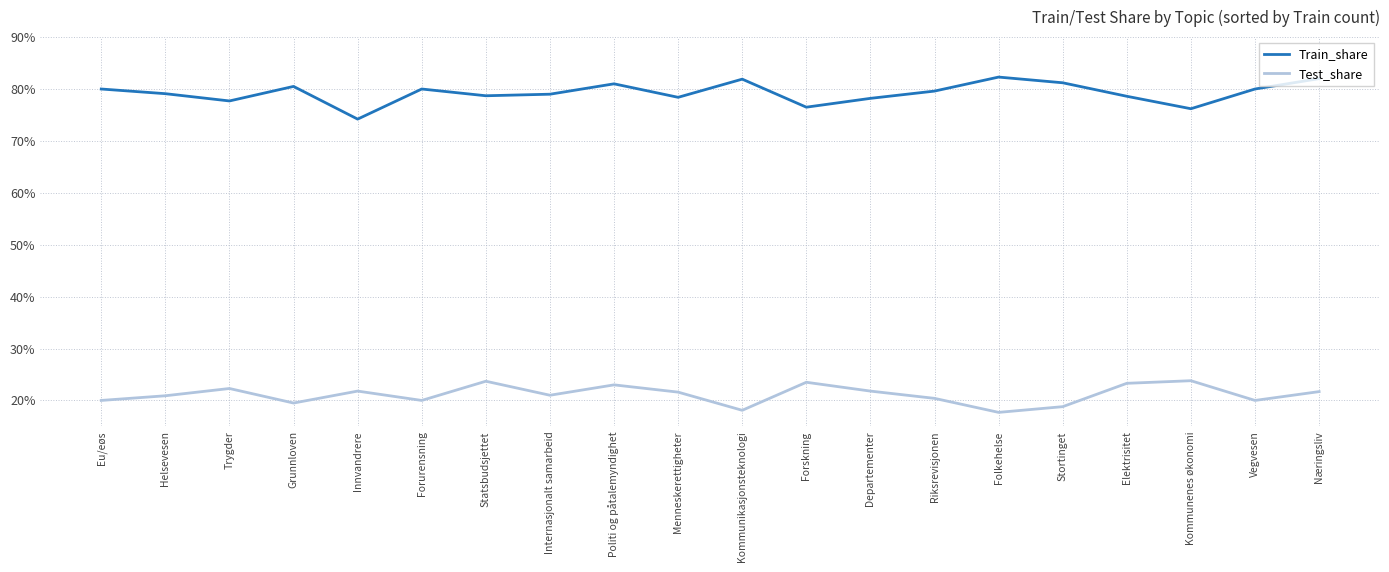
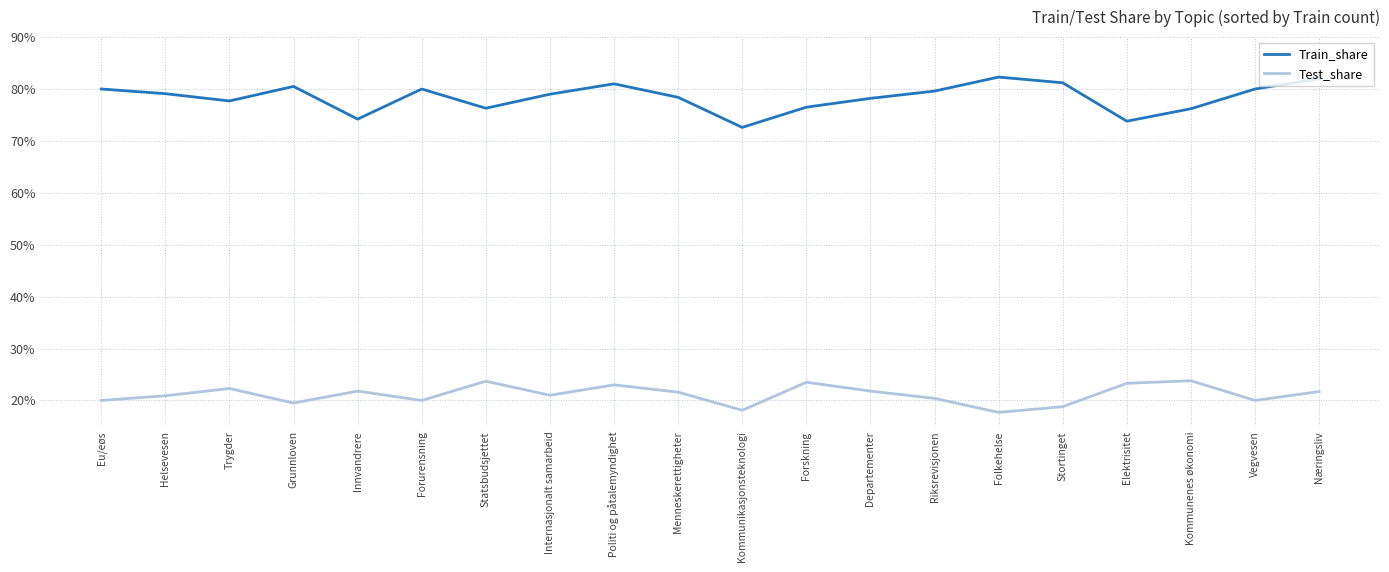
  {
    "Train_share": {
      "Eu/eøs": "80%",
      "Helsevesen": "79%",
      "Trygder": "78%",
      "Grunnloven": "81%",
      "Innvandrere": "74%",
      "Forurensning": "80%",
-     "Statsbudsjettet": "79%",
+     "Statsbudsjettet": "76%",
      "Internasjonalt samarbeid": "79%",
      "Politi og påtalemyndighet": "81%",
      "Menneskerettigheter": "78%",
-     "Kommunikasjonsteknologi": "82%",
+     "Kommunikasjonsteknologi": "73%",
      "Forskning": "77%",
      "Departementer": "78%",
      "Riksrevisjonen": "80%",
      "Folkehelse": "82%",
      "Stortinget": "81%",
-     "Elektrisitet": "79%",
+     "Elektrisitet": "74%",
      "Kommunenes økonomi": "76%",
      "Vegvesen": "80%"
    },
    "Test_share": {
      "Eu/eøs": "20%",
      "Helsevesen": "21%",
      "Trygder": "22%",
      "Grunnloven": "20%",
      "Innvandrere": "22%",
      "Forurensning": "20%",
      "Statsbudsjettet": "24%",
      "Internasjonalt samarbeid": "21%",
      "Politi og påtalemyndighet": "23%",
      "Menneskerettigheter": "22%",
      "Kommunikasjonsteknologi": "18%",
      "Forskning": "24%",
      "Departementer": "22%",
      "Riksrevisjonen": "20%",
      "Folkehelse": "18%",
      "Stortinget": "19%",
      "Elektrisitet": "23%",
      "Kommunenes økonomi": "24%",
      "Vegvesen": "20%",
      "Næringsliv": "22%"
    }
  }
